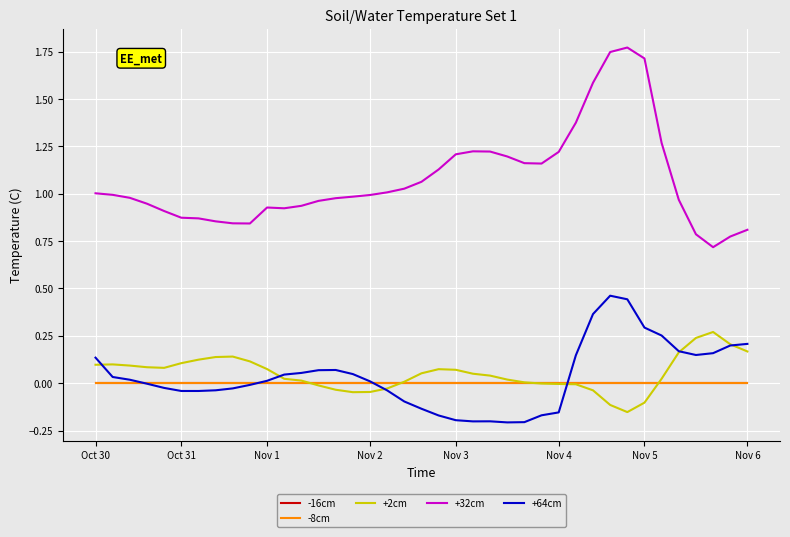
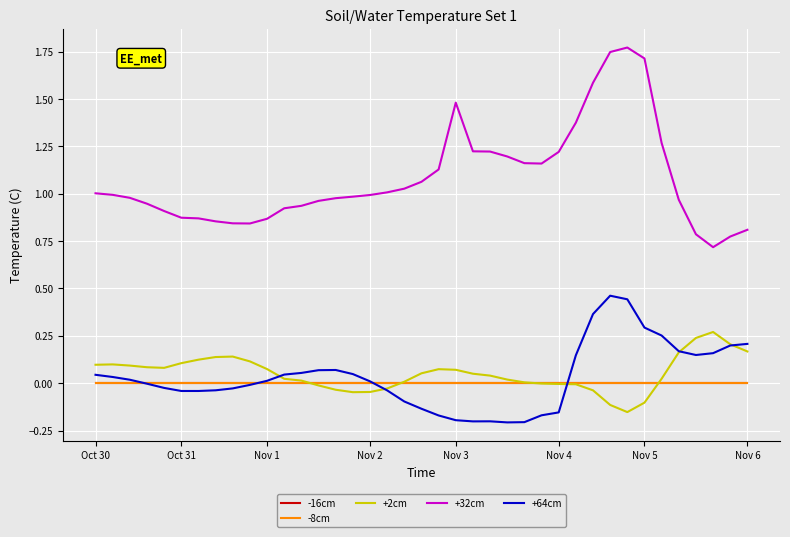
  {
    "-8cm": {
      "Oct 30": 0.00,
      "Oct 31": 0.00,
      "Nov 3": 0.00,
      "Nov 5": 0.00,
      "Nov 6": 0.00
    },
    "+2cm": {
      "Oct 30": 0.10,
      "Oct 31": 0.11,
      "Nov 1": 0.07,
      "Nov 2": -0.05,
      "Nov 3": 0.07,
      "Nov 5": -0.10,
      "Nov 6": 0.17
    },
    "+32cm": {
      "Oct 30": 1.00,
      "Oct 31": 0.87,
-     "Nov 1": 0.93,
+     "Nov 1": 0.87,
      "Nov 2": 0.99,
-     "Nov 3": 1.21,
+     "Nov 3": 1.48,
      "Nov 4": 1.22,
      "Nov 5": 1.71,
      "Nov 6": 0.81
    },
    "+64cm": {
-     "Oct 30": 0.13,
+     "Oct 30": 0.04,
      "Oct 31": -0.04,
      "Nov 3": -0.20,
      "Nov 4": -0.15,
      "Nov 5": 0.29,
      "Nov 6": 0.21
    }
  }
